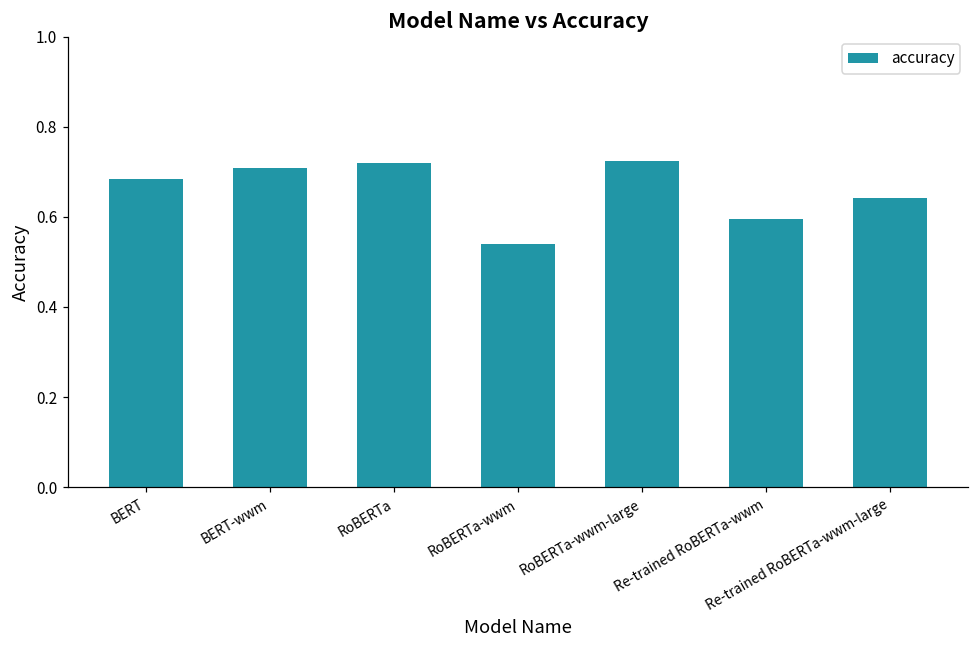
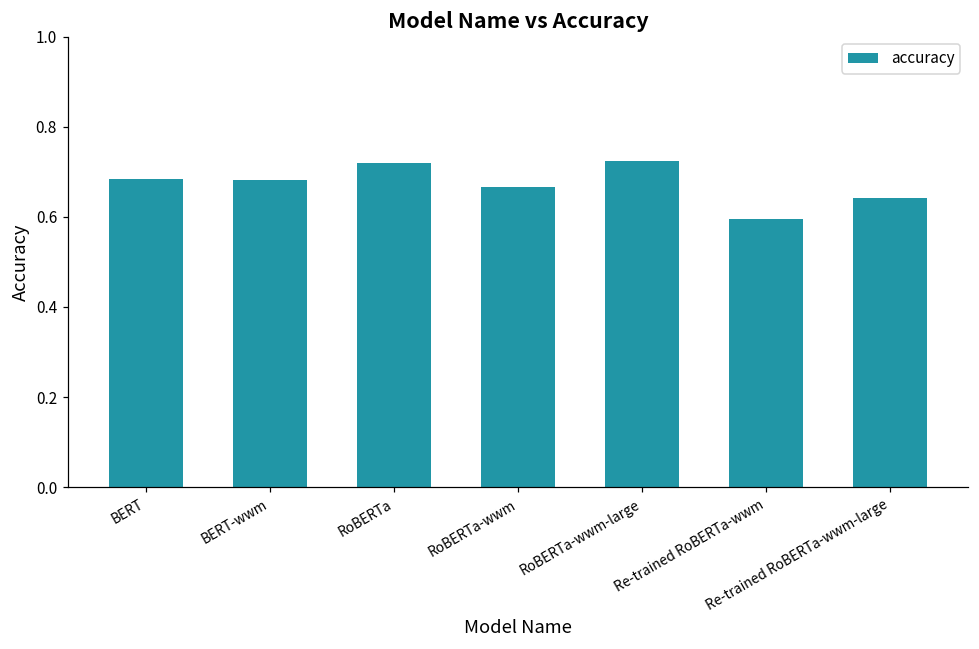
  {
    "BERT": 0.69,
-   "BERT-wwm": 0.71,
+   "BERT-wwm": 0.68,
    "RoBERTa": 0.72,
-   "RoBERTa-wwm": 0.54,
+   "RoBERTa-wwm": 0.67,
    "RoBERTa-wwm-large": 0.72,
    "Re-trained RoBERTa-wwm": 0.59,
    "Re-trained RoBERTa-wwm-large": 0.64
  }
